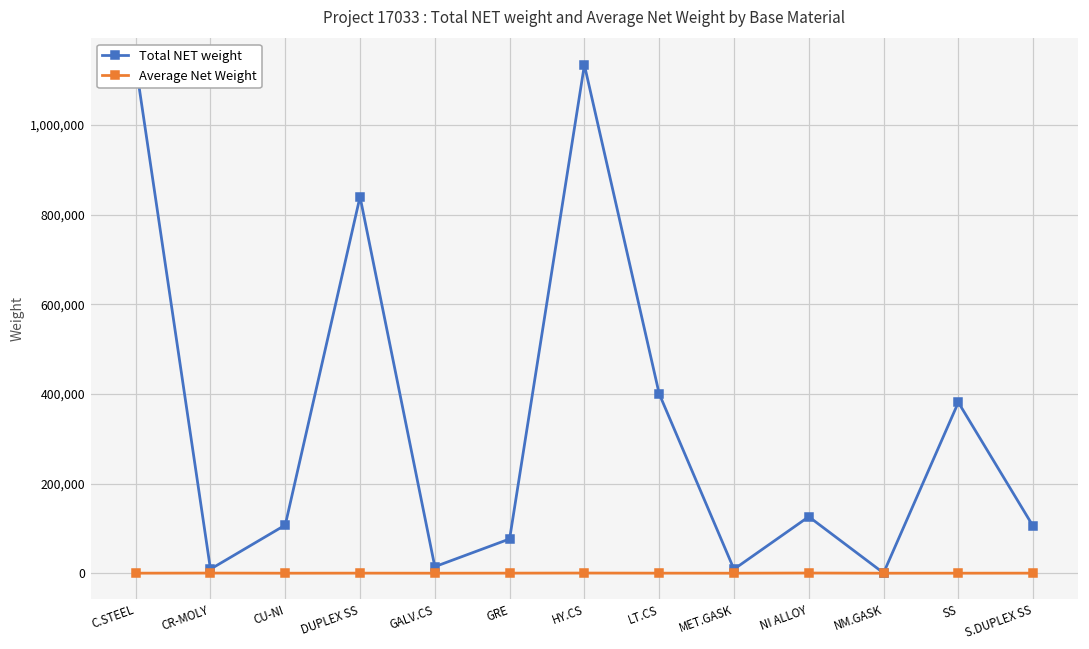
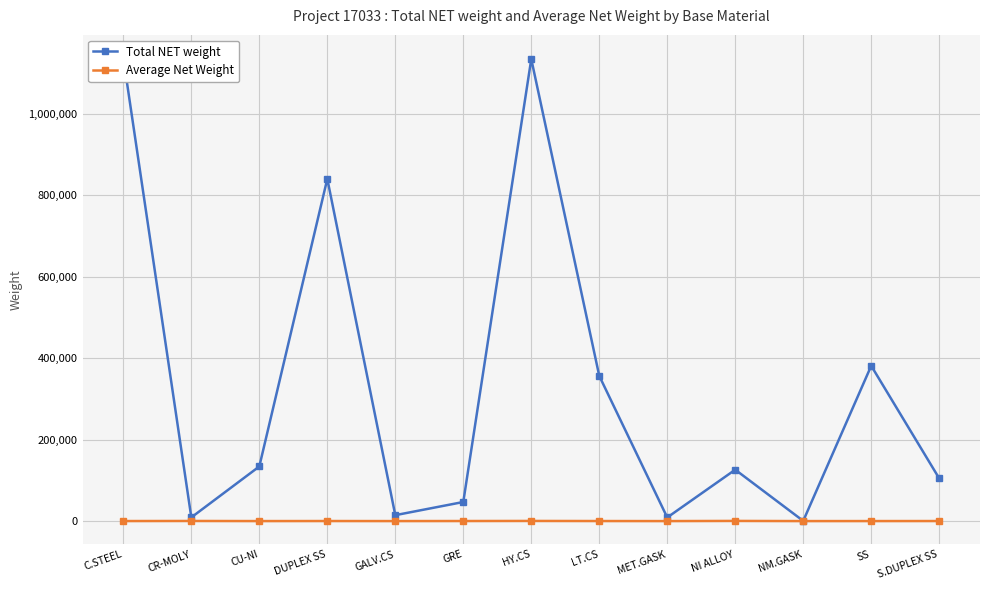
  {
    "Total NET weight": {
      "CR-MOLY": "10,000",
-     "CU-NI": "110,000",
+     "CU-NI": "130,000",
      "DUPLEX SS": "840,000",
      "GALV.CS": "10,000",
-     "GRE": "80,000",
+     "GRE": "50,000",
      "HY.CS": "1,130,000",
-     "LT.CS": "400,000",
+     "LT.CS": "360,000",
      "MET.GASK": "10,000",
      "NI ALLOY": "130,000",
      "SS": "380,000",
      "S.DUPLEX SS": "100,000"
    },
    "Average Net Weight": {
      "C.STEEL": "0",
      "CR-MOLY": "0",
      "CU-NI": "0",
      "DUPLEX SS": "0",
      "GALV.CS": "0",
      "GRE": "0",
      "HY.CS": "0",
      "LT.CS": "0",
      "MET.GASK": "0",
      "NI ALLOY": "0",
      "SS": "0",
      "S.DUPLEX SS": "0"
    }
  }
